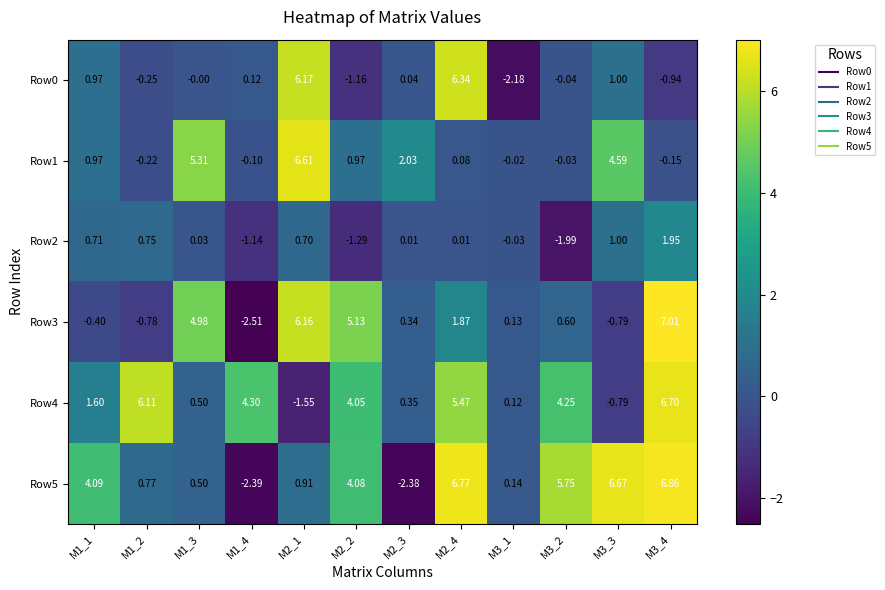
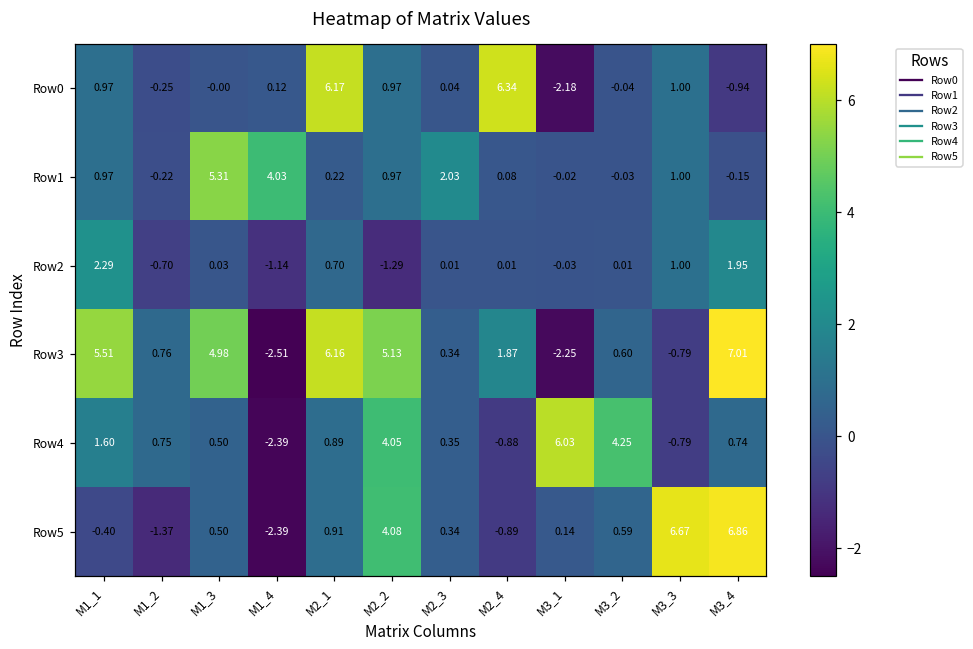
  {
    "Row0": {
      "M1_1": 0.97,
      "M1_2": -0.25,
      "M1_3": -0.00,
      "M1_4": 0.12,
      "M2_1": 6.17,
-     "M2_2": -1.16,
+     "M2_2": 0.97,
      "M2_3": 0.04,
      "M2_4": 6.34,
      "M3_1": -2.18,
      "M3_2": -0.04,
      "M3_3": 1.00,
      "M3_4": -0.94
    },
    "Row1": {
      "M1_1": 0.97,
      "M1_2": -0.22,
      "M1_3": 5.31,
-     "M1_4": -0.10,
-     "M2_1": 6.61,
+     "M1_4": 4.03,
+     "M2_1": 0.22,
      "M2_2": 0.97,
      "M2_3": 2.03,
      "M2_4": 0.08,
      "M3_1": -0.02,
      "M3_2": -0.03,
-     "M3_3": 4.59,
+     "M3_3": 1.00,
      "M3_4": -0.15
    },
    "Row2": {
-     "M1_1": 0.71,
-     "M1_2": 0.75,
+     "M1_1": 2.29,
+     "M1_2": -0.70,
      "M1_3": 0.03,
      "M1_4": -1.14,
      "M2_1": 0.70,
      "M2_2": -1.29,
      "M2_3": 0.01,
      "M2_4": 0.01,
      "M3_1": -0.03,
-     "M3_2": -1.99,
+     "M3_2": 0.01,
      "M3_3": 1.00,
      "M3_4": 1.95
    },
    "Row3": {
-     "M1_1": -0.40,
-     "M1_2": -0.78,
+     "M1_1": 5.51,
+     "M1_2": 0.76,
      "M1_3": 4.98,
      "M1_4": -2.51,
      "M2_1": 6.16,
      "M2_2": 5.13,
      "M2_3": 0.34,
      "M2_4": 1.87,
-     "M3_1": 0.13,
+     "M3_1": -2.25,
      "M3_2": 0.60,
      "M3_3": -0.79,
      "M3_4": 7.01
    },
    "Row4": {
      "M1_1": 1.60,
-     "M1_2": 6.11,
+     "M1_2": 0.75,
      "M1_3": 0.50,
-     "M1_4": 4.30,
-     "M2_1": -1.55,
+     "M1_4": -2.39,
+     "M2_1": 0.89,
      "M2_2": 4.05,
      "M2_3": 0.35,
-     "M2_4": 5.47,
-     "M3_1": 0.12,
+     "M2_4": -0.88,
+     "M3_1": 6.03,
      "M3_2": 4.25,
      "M3_3": -0.79,
-     "M3_4": 6.70
+     "M3_4": 0.74
    },
    "Row5": {
-     "M1_1": 4.09,
-     "M1_2": 0.77,
+     "M1_1": -0.40,
+     "M1_2": -1.37,
      "M1_3": 0.50,
      "M1_4": -2.39,
      "M2_1": 0.91,
      "M2_2": 4.08,
-     "M2_3": -2.38,
-     "M2_4": 6.77,
+     "M2_3": 0.34,
+     "M2_4": -0.89,
      "M3_1": 0.14,
-     "M3_2": 5.75,
+     "M3_2": 0.59,
      "M3_3": 6.67,
      "M3_4": 6.86
    }
  }
